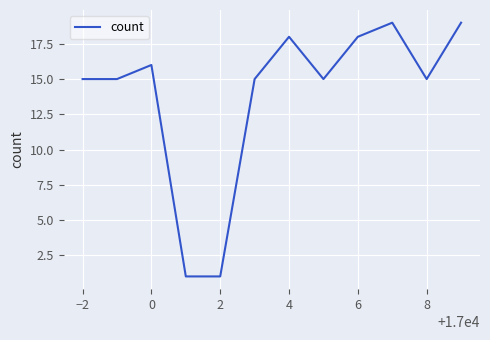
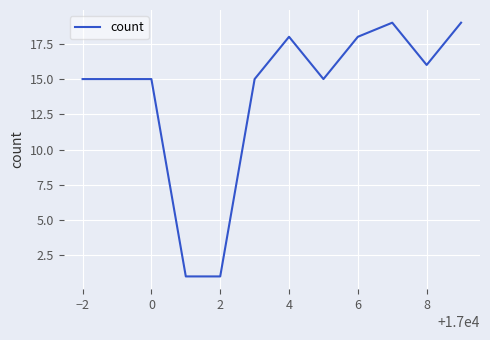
  {
    "−2": 15,
-   "0": 16,
+   "0": 15,
    "2": 1,
    "4": 18,
    "6": 18,
-   "8": 15
+   "8": 16
  }
